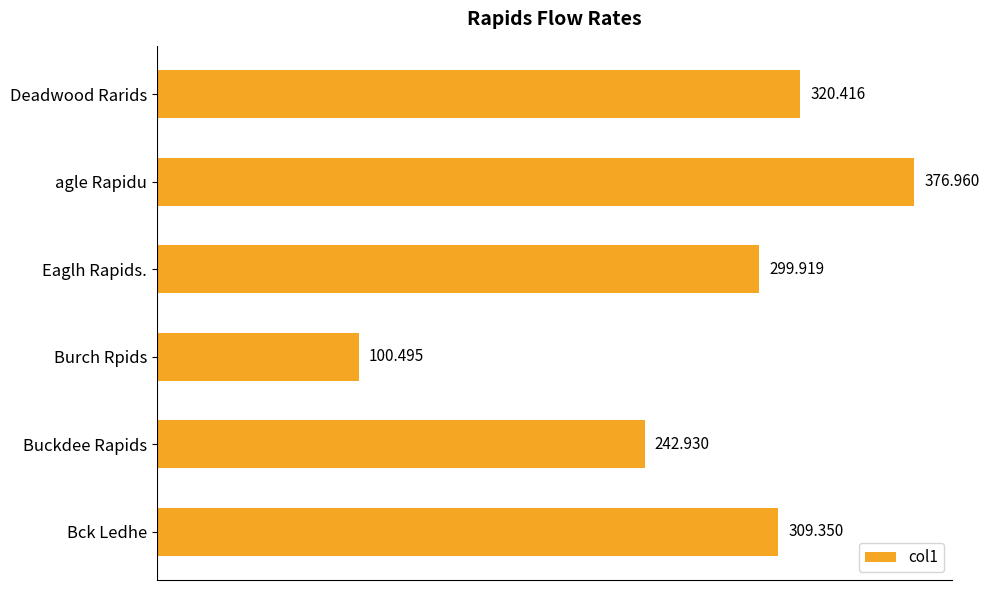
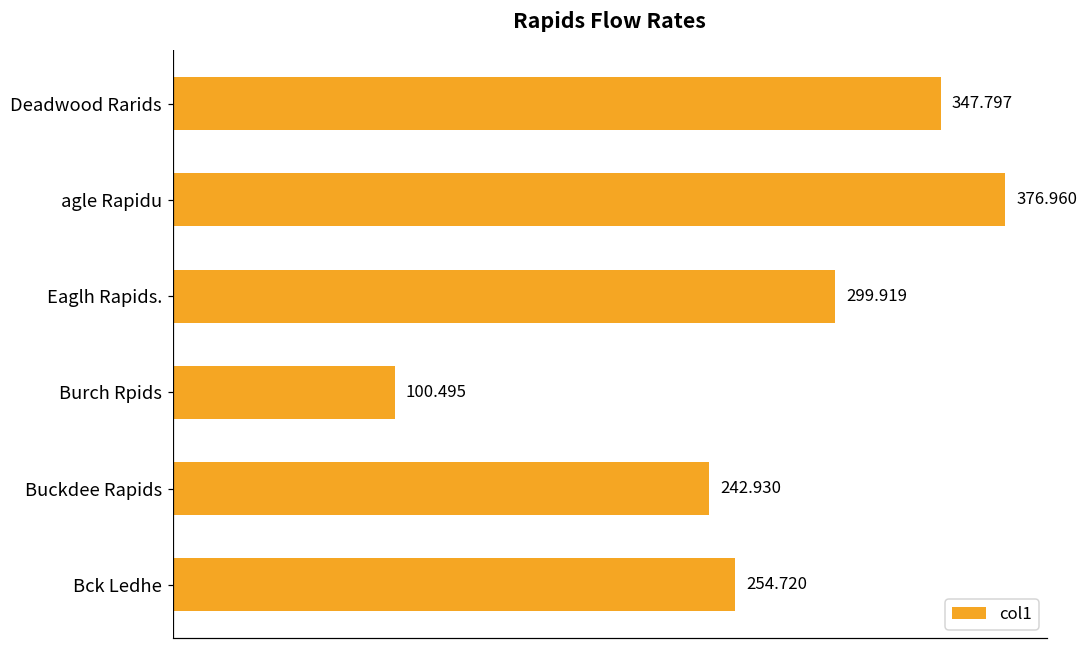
  {
-   "Deadwood Rarids": 320.416,
+   "Deadwood Rarids": 347.797,
    "agle Rapidu": 376.960,
    "Eaglh Rapids.": 299.919,
    "Burch Rpids": 100.495,
    "Buckdee Rapids": 242.930,
-   "Bck Ledhe": 309.350
+   "Bck Ledhe": 254.720
  }
